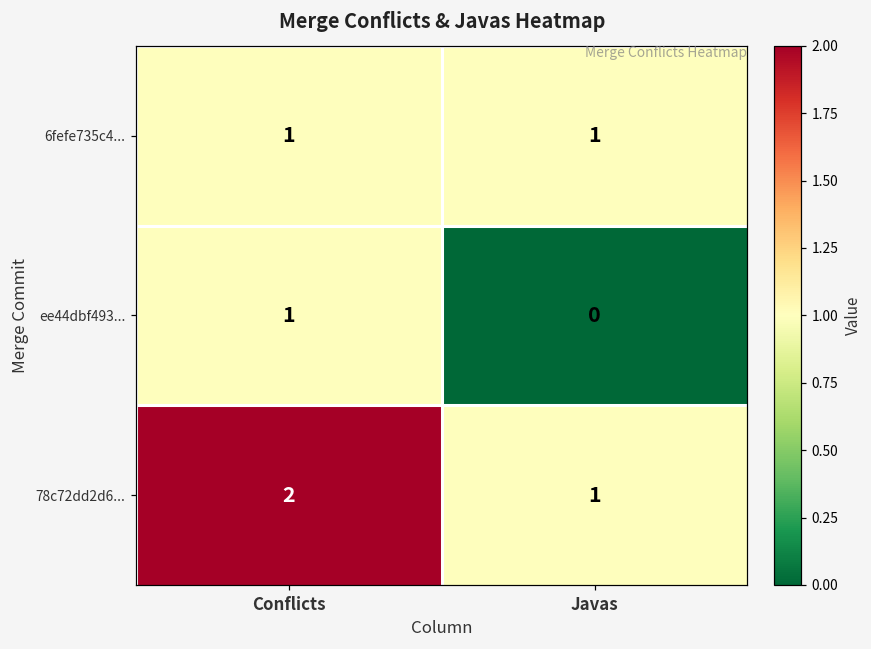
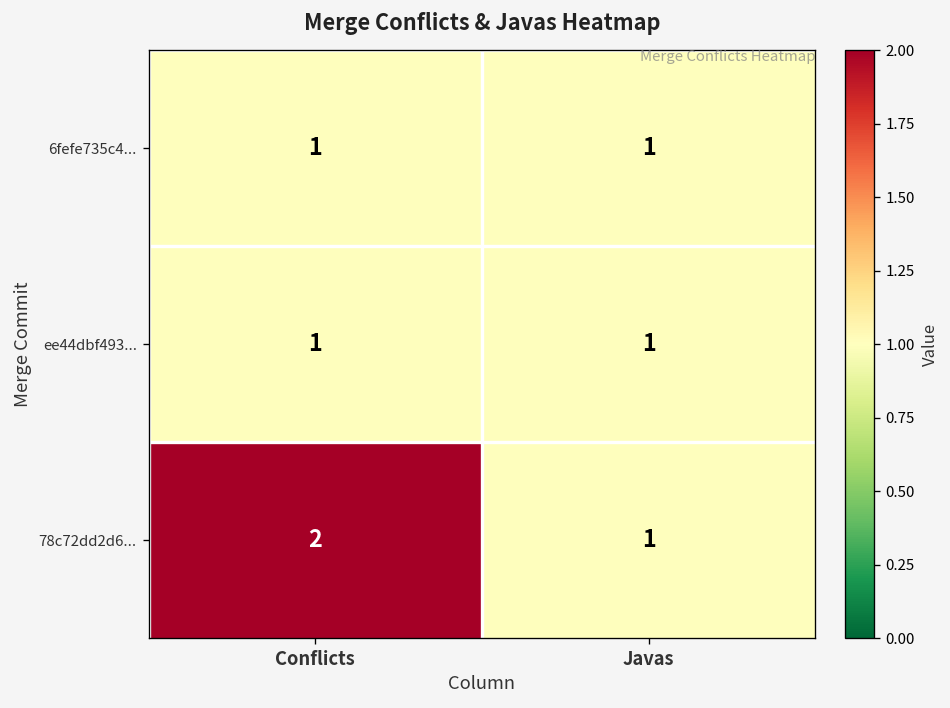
  {
    "6fefe735c4...": {
      "Conflicts": 1
    },
    "ee44dbf493...": {
      "Conflicts": 1,
-     "Javas": 0
+     "Javas": 1
    },
    "78c72dd2d6...": {
      "Conflicts": 2,
      "Javas": 1
    }
  }
